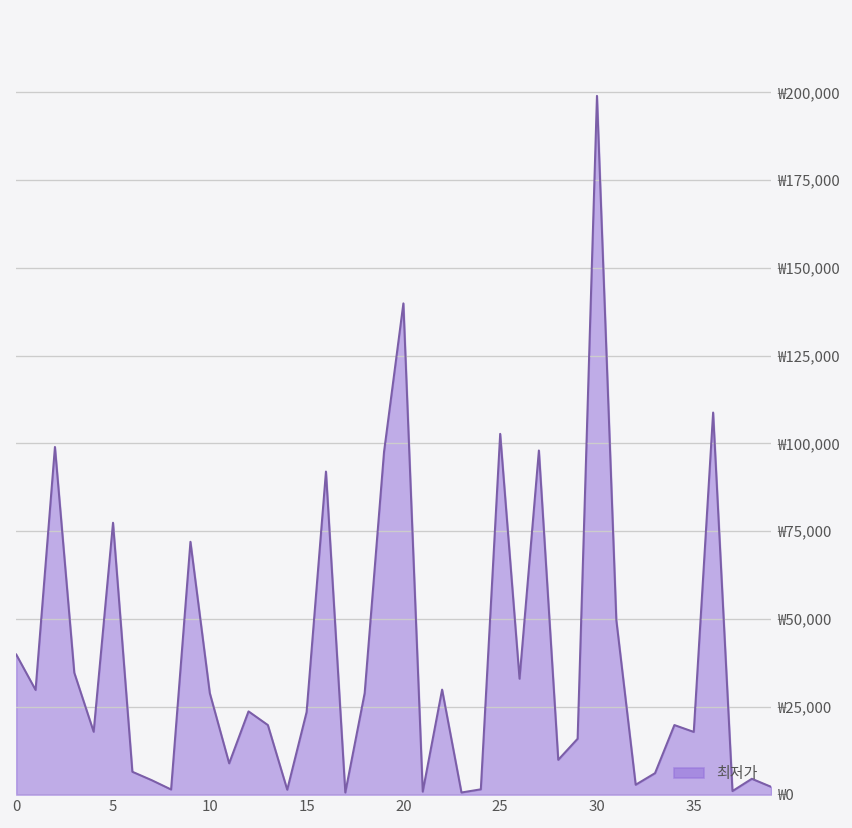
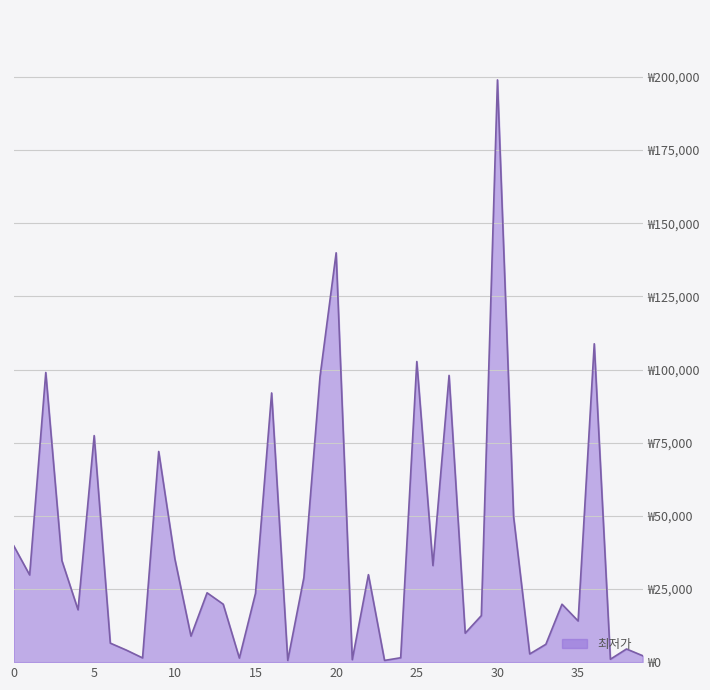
  {
    "0": "₩40,000",
    "5": "₩77,000",
-   "10": "₩29,000",
+   "10": "₩35,000",
    "15": "₩24,000",
    "20": "₩140,000",
    "25": "₩103,000",
    "30": "₩199,000",
-   "35": "₩18,000"
+   "35": "₩14,000"
  }
